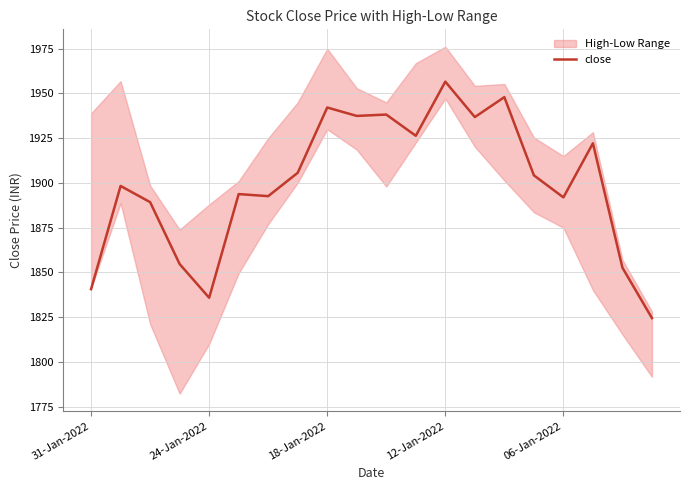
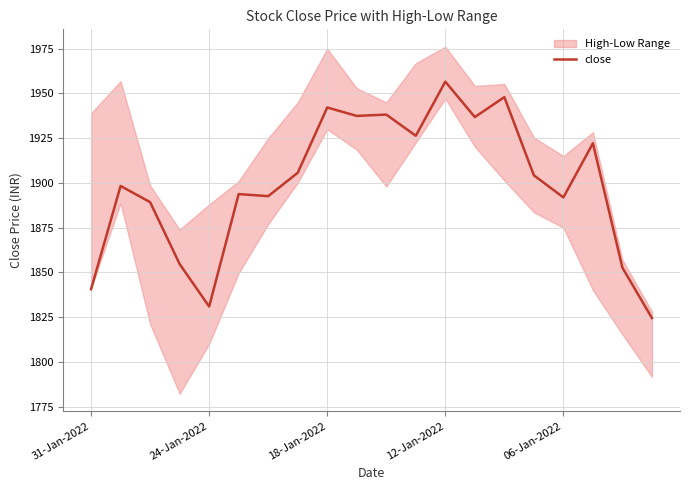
  {
    "close": {
      "31-Jan-2022": 1841,
-     "24-Jan-2022": 1836,
+     "24-Jan-2022": 1831,
      "18-Jan-2022": 1942,
      "12-Jan-2022": 1957,
      "06-Jan-2022": 1892
    }
  }
